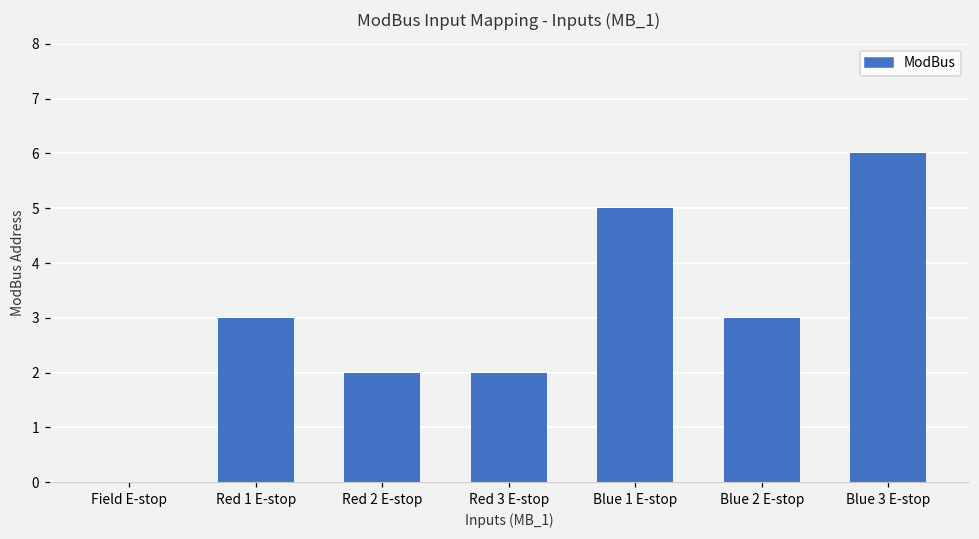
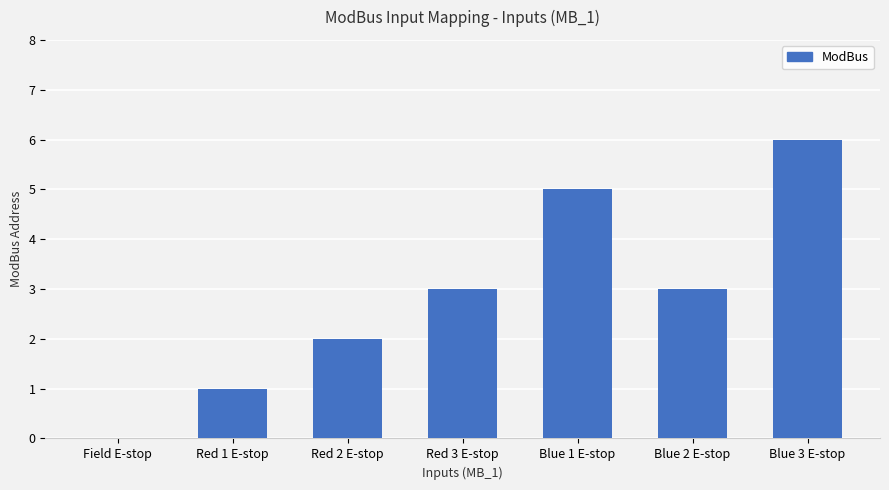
  {
    "Field E-stop": 0,
-   "Red 1 E-stop": 3,
+   "Red 1 E-stop": 1,
    "Red 2 E-stop": 2,
-   "Red 3 E-stop": 2,
+   "Red 3 E-stop": 3,
    "Blue 1 E-stop": 5,
    "Blue 2 E-stop": 3,
    "Blue 3 E-stop": 6
  }
